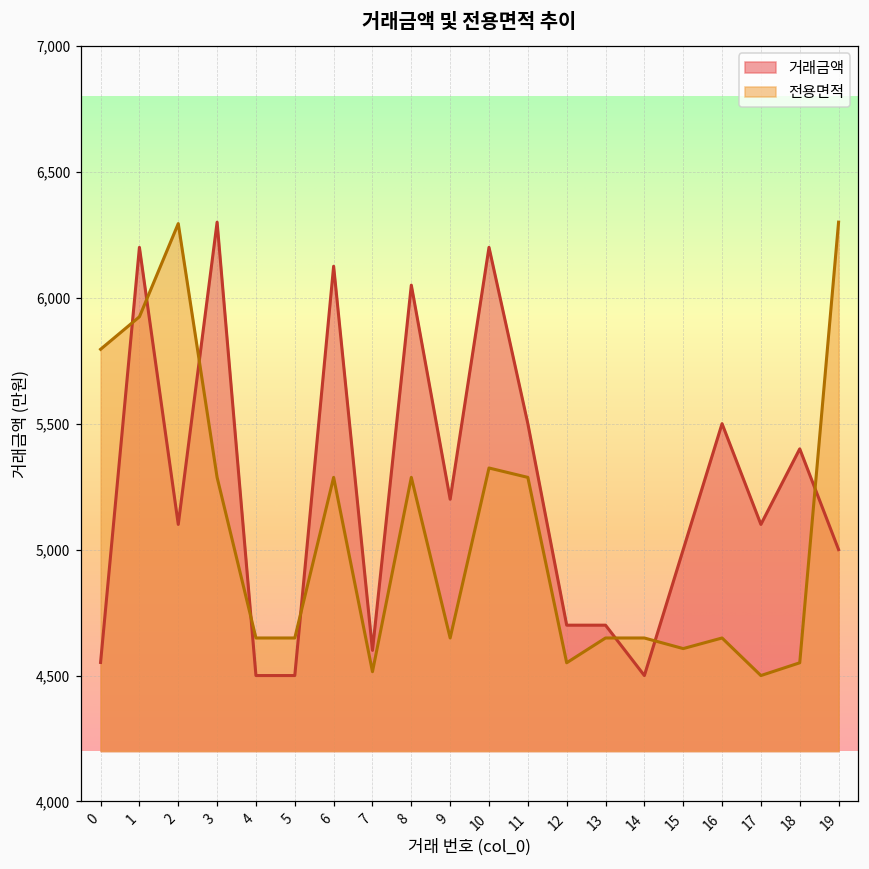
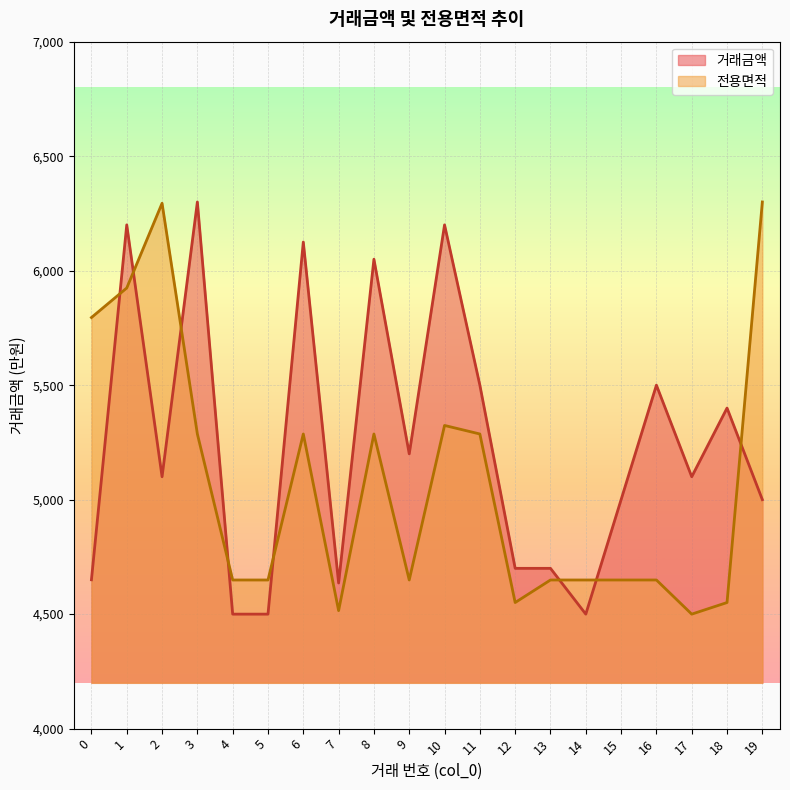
  {
    "거래금액": {
-     "0": "4,550",
+     "0": "4,650",
      "1": "6,200",
      "2": "5,100",
      "3": "6,300",
      "4": "4,500",
      "5": "4,500",
      "6": "6,130",
-     "7": "4,600",
+     "7": "4,640",
      "8": "6,050",
      "9": "5,200",
      "10": "6,200",
      "11": "5,500",
      "12": "4,700",
      "13": "4,700",
      "14": "4,500",
      "15": "5,000",
      "16": "5,500",
      "17": "5,100",
      "18": "5,400",
      "19": "5,000"
    },
    "전용면적": {
      "0": "5,800",
      "1": "5,920",
      "2": "6,290",
      "3": "5,290",
      "4": "4,650",
      "5": "4,650",
      "6": "5,290",
      "7": "4,520",
      "8": "5,290",
      "9": "4,650",
      "10": "5,320",
      "11": "5,290",
      "12": "4,550",
      "13": "4,650",
      "14": "4,650",
-     "15": "4,610",
+     "15": "4,650",
      "16": "4,650",
      "17": "4,500",
      "18": "4,550",
      "19": "6,300"
    }
  }
